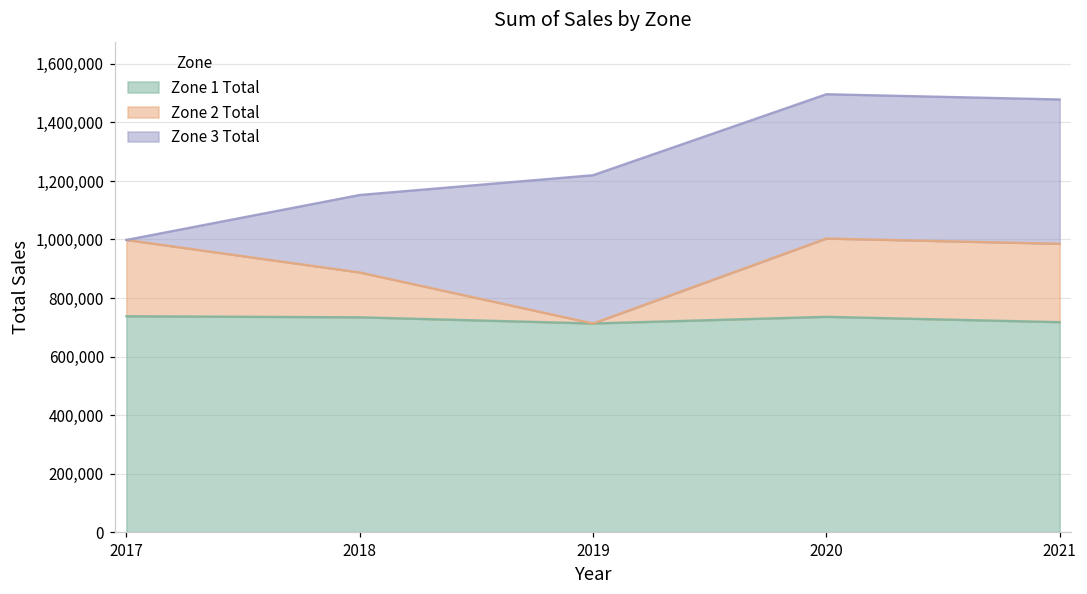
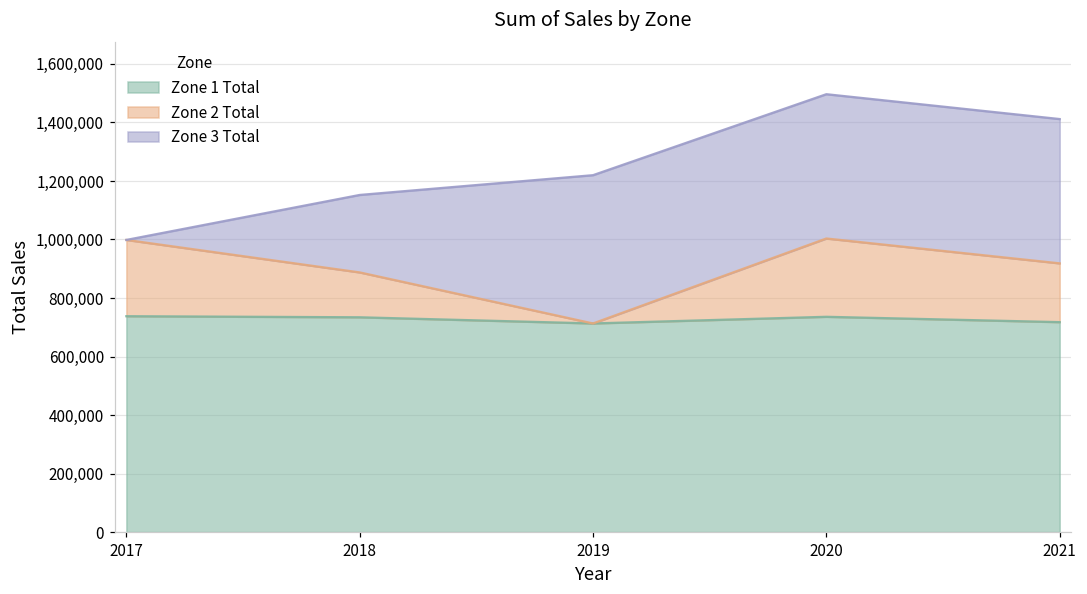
  {
    "Zone 2 Total": {
      "2018": "150,000",
      "2020": "270,000",
-     "2021": "270,000"
+     "2021": "200,000"
    }
  }
